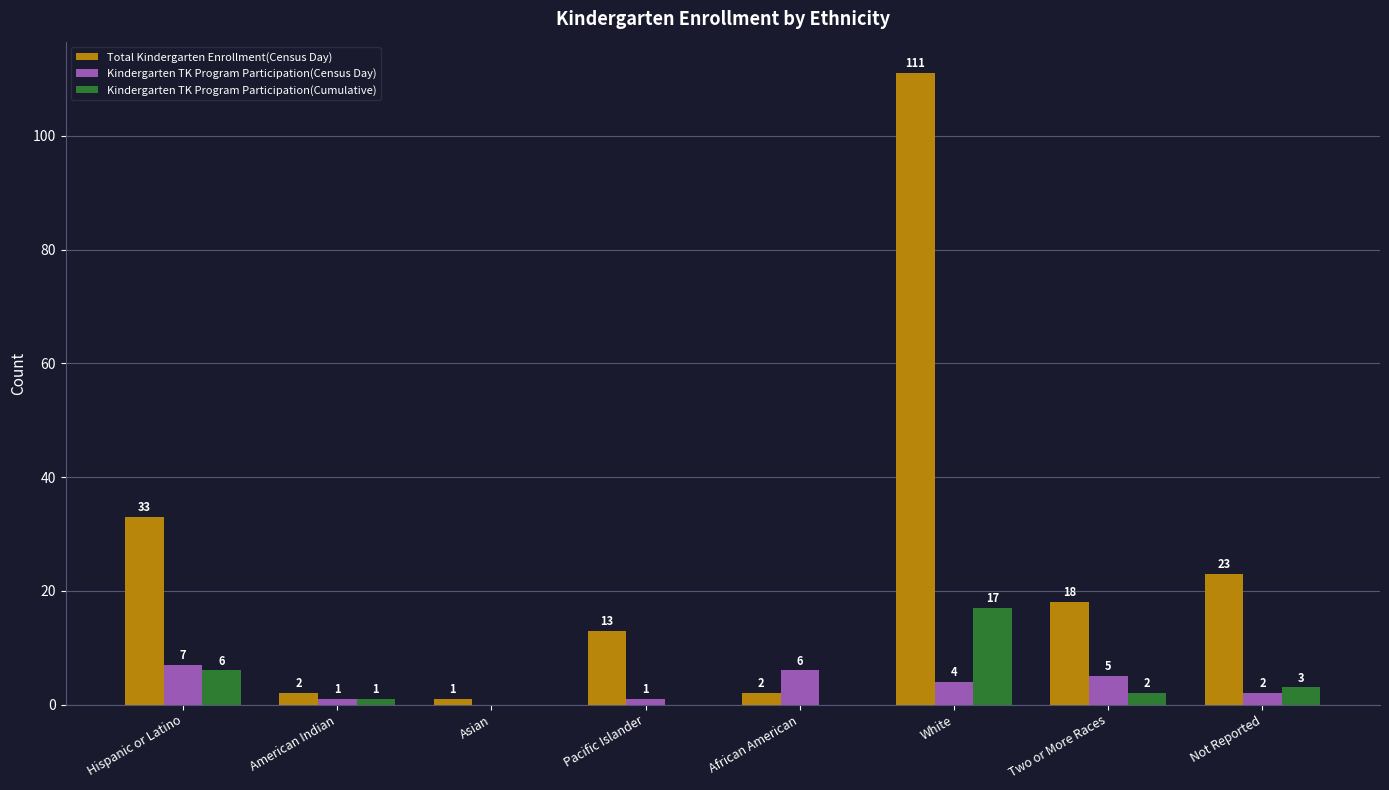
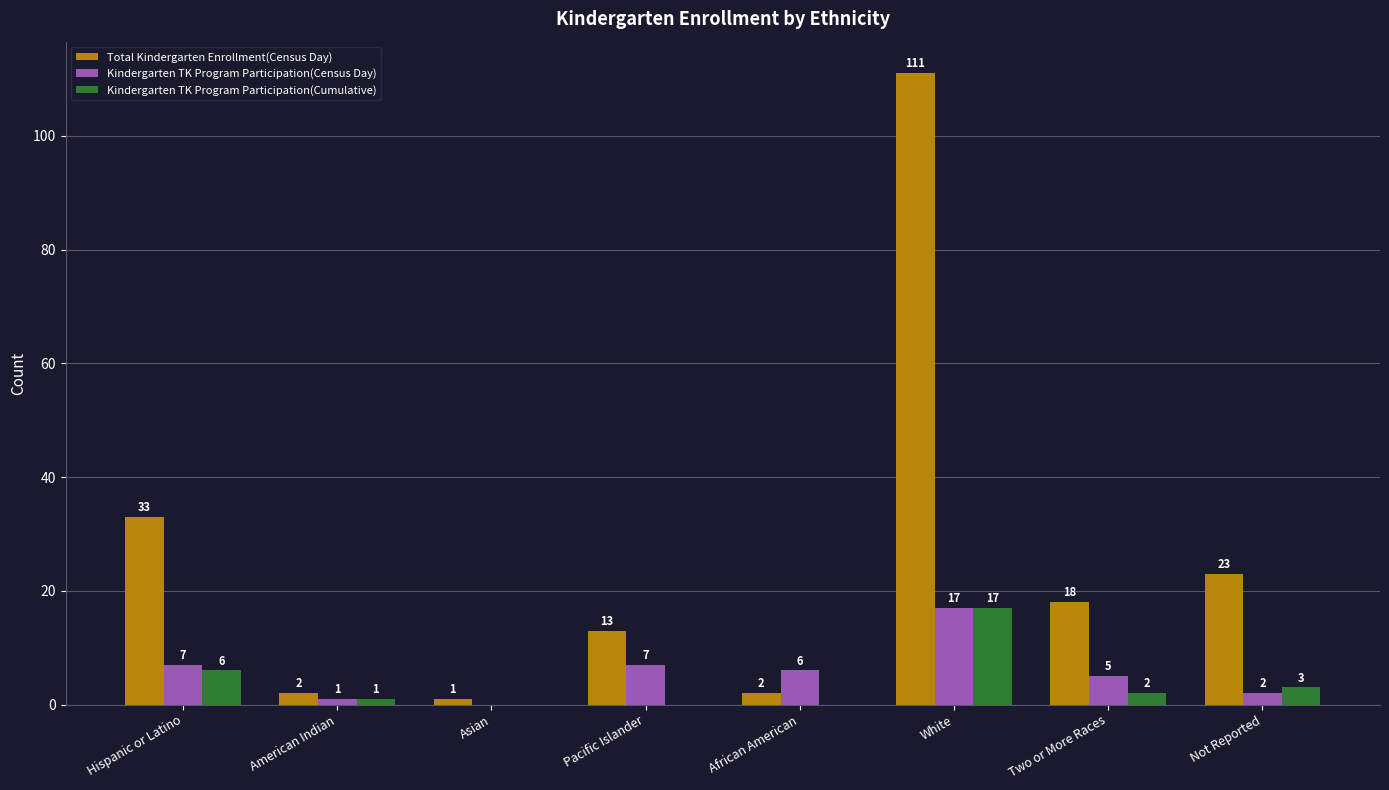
  {
    "Total Kindergarten Enrollment(Census Day)": {
      "Hispanic or Latino": 33,
      "American Indian": 2,
      "Asian": 1,
      "Pacific Islander": 13,
      "African American": 2,
      "White": 111,
      "Two or More Races": 18,
      "Not Reported": 23
    },
    "Kindergarten TK Program Participation(Census Day)": {
      "Hispanic or Latino": 7,
      "American Indian": 1,
-     "Pacific Islander": 1,
+     "Pacific Islander": 7,
      "African American": 6,
-     "White": 4,
+     "White": 17,
      "Two or More Races": 5,
      "Not Reported": 2
    },
    "Kindergarten TK Program Participation(Cumulative)": {
      "Hispanic or Latino": 6,
      "American Indian": 1,
      "White": 17,
      "Two or More Races": 2,
      "Not Reported": 3
    }
  }
